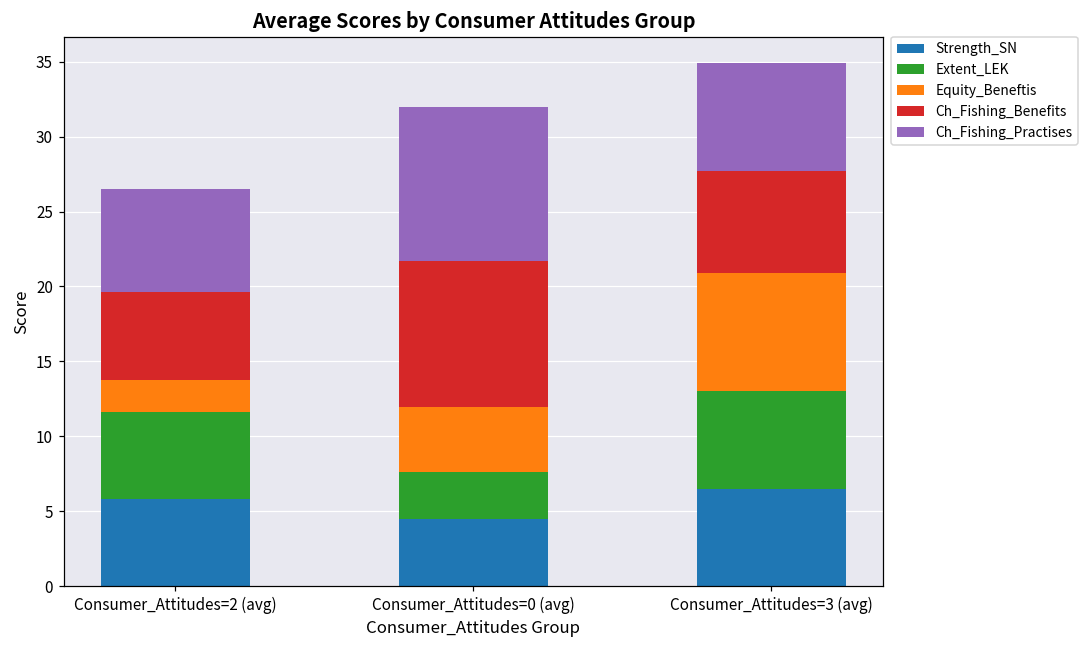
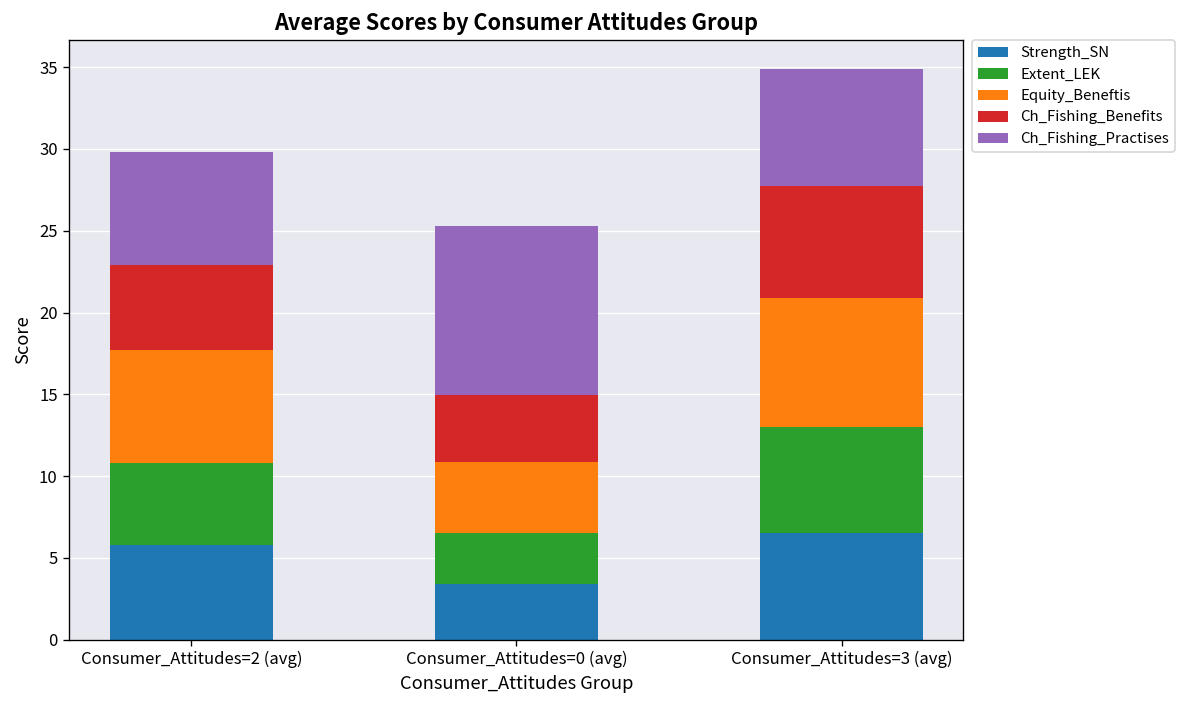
  {
    "Strength_SN": {
      "Consumer_Attitudes=2 (avg)": 5.8,
-     "Consumer_Attitudes=0 (avg)": 4.5,
+     "Consumer_Attitudes=0 (avg)": 3.4,
      "Consumer_Attitudes=3 (avg)": 6.5
    },
    "Extent_LEK": {
-     "Consumer_Attitudes=2 (avg)": 5.8,
+     "Consumer_Attitudes=2 (avg)": 5.0,
      "Consumer_Attitudes=0 (avg)": 3.1,
      "Consumer_Attitudes=3 (avg)": 6.5
    },
    "Equity_Beneftis": {
-     "Consumer_Attitudes=2 (avg)": 2.2,
+     "Consumer_Attitudes=2 (avg)": 6.9,
      "Consumer_Attitudes=0 (avg)": 4.4,
      "Consumer_Attitudes=3 (avg)": 7.9
    },
    "Ch_Fishing_Benefits": {
-     "Consumer_Attitudes=2 (avg)": 5.8,
-     "Consumer_Attitudes=0 (avg)": 9.7,
+     "Consumer_Attitudes=2 (avg)": 5.2,
+     "Consumer_Attitudes=0 (avg)": 4.1,
      "Consumer_Attitudes=3 (avg)": 6.8
    },
    "Ch_Fishing_Practises": {
      "Consumer_Attitudes=2 (avg)": 6.9,
      "Consumer_Attitudes=0 (avg)": 10.3,
      "Consumer_Attitudes=3 (avg)": 7.2
    }
  }
